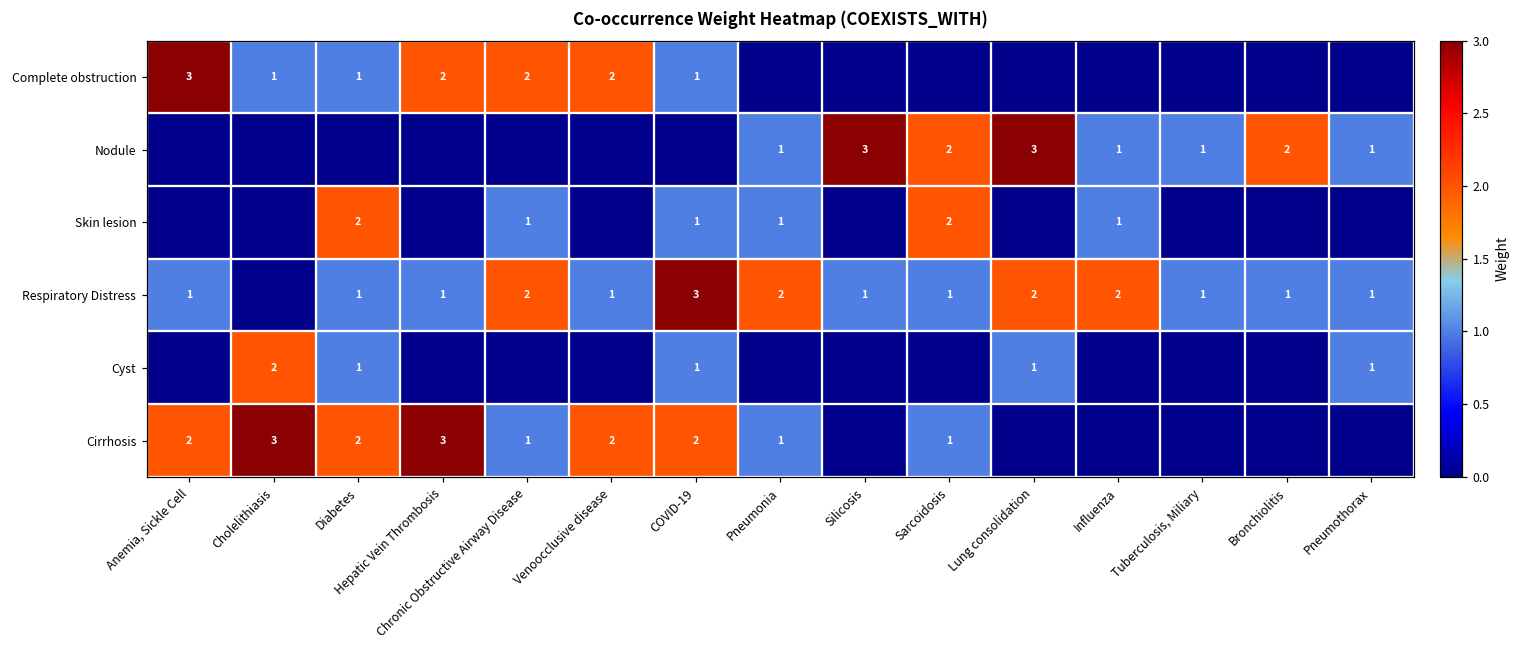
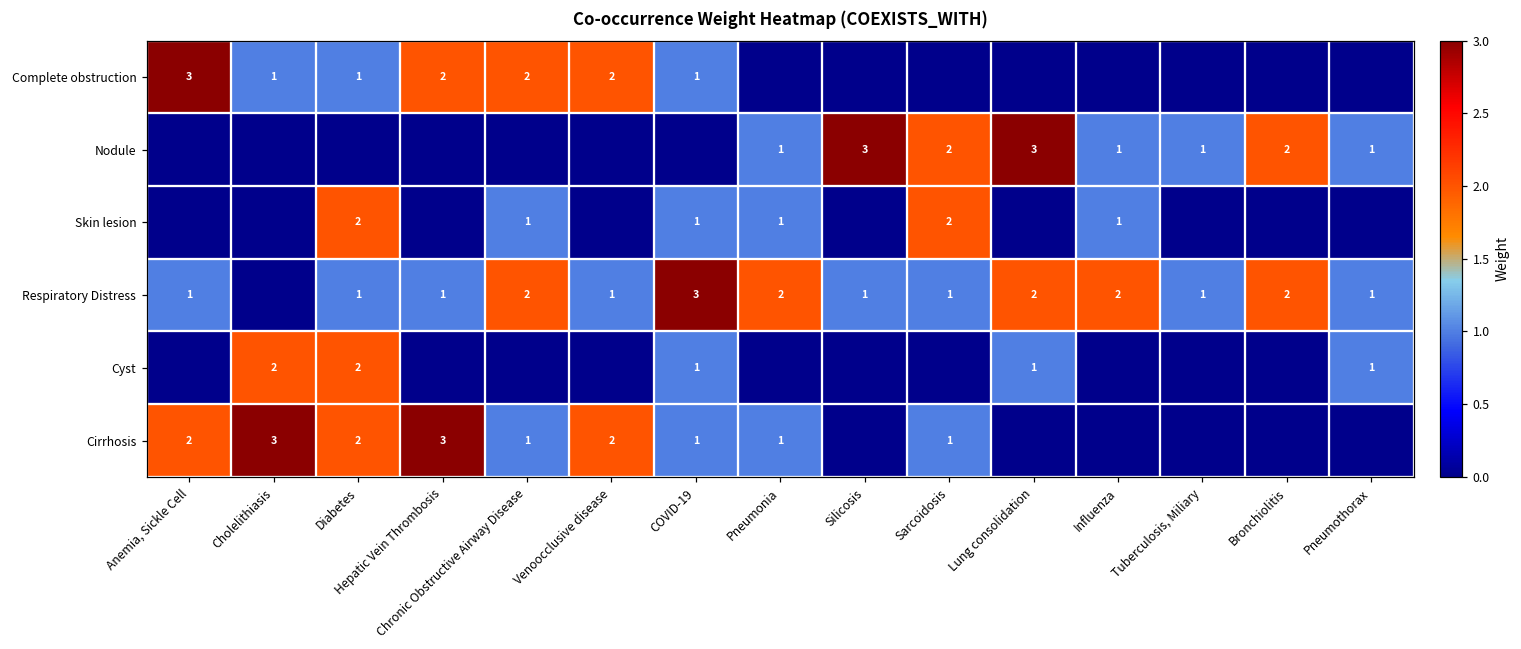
  {
    "Complete obstruction": {
      "Anemia, Sickle Cell": 3,
      "Cholelithiasis": 1,
      "Diabetes": 1,
      "Hepatic Vein Thrombosis": 2,
      "Chronic Obstructive Airway Disease": 2,
      "Venoocclusive disease": 2,
      "COVID-19": 1
    },
    "Nodule": {
      "Pneumonia": 1,
      "Silicosis": 3,
      "Sarcoidosis": 2,
      "Lung consolidation": 3,
      "Influenza": 1,
      "Tuberculosis, Miliary": 1,
      "Bronchiolitis": 2,
      "Pneumothorax": 1
    },
    "Skin lesion": {
      "Diabetes": 2,
      "Chronic Obstructive Airway Disease": 1,
      "COVID-19": 1,
      "Pneumonia": 1,
      "Sarcoidosis": 2,
      "Influenza": 1
    },
    "Respiratory Distress": {
      "Anemia, Sickle Cell": 1,
      "Diabetes": 1,
      "Hepatic Vein Thrombosis": 1,
      "Chronic Obstructive Airway Disease": 2,
      "Venoocclusive disease": 1,
      "COVID-19": 3,
      "Pneumonia": 2,
      "Silicosis": 1,
      "Sarcoidosis": 1,
      "Lung consolidation": 2,
      "Influenza": 2,
      "Tuberculosis, Miliary": 1,
-     "Bronchiolitis": 1,
+     "Bronchiolitis": 2,
      "Pneumothorax": 1
    },
    "Cyst": {
      "Cholelithiasis": 2,
-     "Diabetes": 1,
+     "Diabetes": 2,
      "COVID-19": 1,
      "Lung consolidation": 1,
      "Pneumothorax": 1
    },
    "Cirrhosis": {
      "Anemia, Sickle Cell": 2,
      "Cholelithiasis": 3,
      "Diabetes": 2,
      "Hepatic Vein Thrombosis": 3,
      "Chronic Obstructive Airway Disease": 1,
      "Venoocclusive disease": 2,
-     "COVID-19": 2,
+     "COVID-19": 1,
      "Pneumonia": 1,
      "Sarcoidosis": 1
    }
  }
